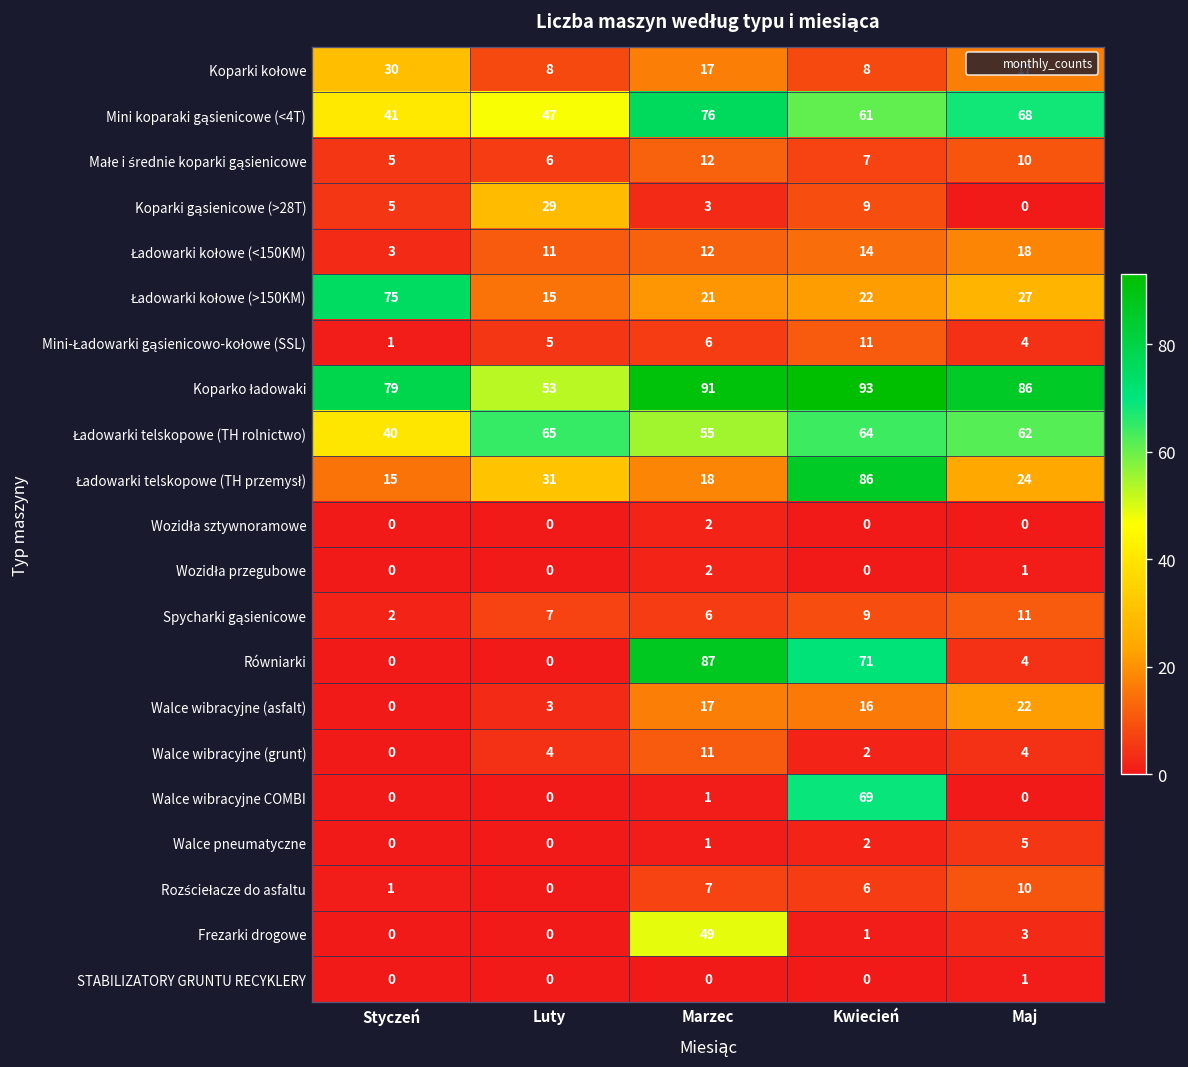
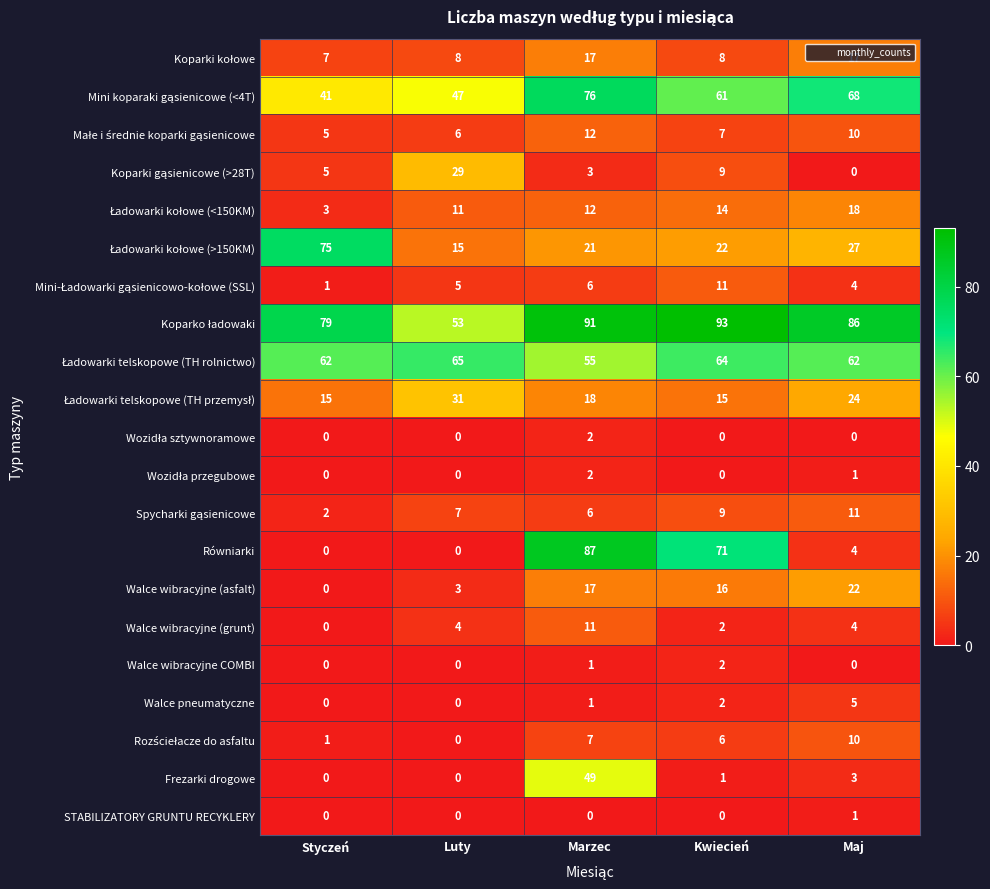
  {
    "Koparki kołowe": {
-     "Styczeń": 30,
+     "Styczeń": 7,
      "Luty": 8,
      "Marzec": 17,
      "Kwiecień": 8
    },
    "Mini koparaki gąsienicowe (<4T)": {
      "Styczeń": 41,
      "Luty": 47,
      "Marzec": 76,
      "Kwiecień": 61,
      "Maj": 68
    },
    "Małe i średnie koparki gąsienicowe": {
      "Styczeń": 5,
      "Luty": 6,
      "Marzec": 12,
      "Kwiecień": 7,
      "Maj": 10
    },
    "Koparki gąsienicowe (>28T)": {
      "Styczeń": 5,
      "Luty": 29,
      "Marzec": 3,
      "Kwiecień": 9,
      "Maj": 0
    },
    "Ładowarki kołowe (<150KM)": {
      "Styczeń": 3,
      "Luty": 11,
      "Marzec": 12,
      "Kwiecień": 14,
      "Maj": 18
    },
    "Ładowarki kołowe (>150KM)": {
      "Styczeń": 75,
      "Luty": 15,
      "Marzec": 21,
      "Kwiecień": 22,
      "Maj": 27
    },
    "Mini-Ładowarki gąsienicowo-kołowe (SSL)": {
      "Styczeń": 1,
      "Luty": 5,
      "Marzec": 6,
      "Kwiecień": 11,
      "Maj": 4
    },
    "Koparko ładowaki": {
      "Styczeń": 79,
      "Luty": 53,
      "Marzec": 91,
      "Kwiecień": 93,
      "Maj": 86
    },
    "Ładowarki telskopowe (TH rolnictwo)": {
-     "Styczeń": 40,
+     "Styczeń": 62,
      "Luty": 65,
      "Marzec": 55,
      "Kwiecień": 64,
      "Maj": 62
    },
    "Ładowarki telskopowe (TH przemysł)": {
      "Styczeń": 15,
      "Luty": 31,
      "Marzec": 18,
-     "Kwiecień": 86,
+     "Kwiecień": 15,
      "Maj": 24
    },
    "Wozidła sztywnoramowe": {
      "Styczeń": 0,
      "Luty": 0,
      "Marzec": 2,
      "Kwiecień": 0,
      "Maj": 0
    },
    "Wozidła przegubowe": {
      "Styczeń": 0,
      "Luty": 0,
      "Marzec": 2,
      "Kwiecień": 0,
      "Maj": 1
    },
    "Spycharki gąsienicowe": {
      "Styczeń": 2,
      "Luty": 7,
      "Marzec": 6,
      "Kwiecień": 9,
      "Maj": 11
    },
    "Równiarki": {
      "Styczeń": 0,
      "Luty": 0,
      "Marzec": 87,
      "Kwiecień": 71,
      "Maj": 4
    },
    "Walce wibracyjne (asfalt)": {
      "Styczeń": 0,
      "Luty": 3,
      "Marzec": 17,
      "Kwiecień": 16,
      "Maj": 22
    },
    "Walce wibracyjne (grunt)": {
      "Styczeń": 0,
      "Luty": 4,
      "Marzec": 11,
      "Kwiecień": 2,
      "Maj": 4
    },
    "Walce wibracyjne COMBI": {
      "Styczeń": 0,
      "Luty": 0,
      "Marzec": 1,
-     "Kwiecień": 69,
+     "Kwiecień": 2,
      "Maj": 0
    },
    "Walce pneumatyczne": {
      "Styczeń": 0,
      "Luty": 0,
      "Marzec": 1,
      "Kwiecień": 2,
      "Maj": 5
    },
    "Rozściełacze do asfaltu": {
      "Styczeń": 1,
      "Luty": 0,
      "Marzec": 7,
      "Kwiecień": 6,
      "Maj": 10
    },
    "Frezarki drogowe": {
      "Styczeń": 0,
      "Luty": 0,
      "Marzec": 49,
      "Kwiecień": 1,
      "Maj": 3
    },
    "STABILIZATORY GRUNTU RECYKLERY": {
      "Styczeń": 0,
      "Luty": 0,
      "Marzec": 0,
      "Kwiecień": 0,
      "Maj": 1
    }
  }
